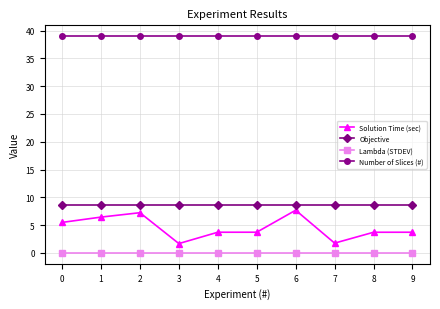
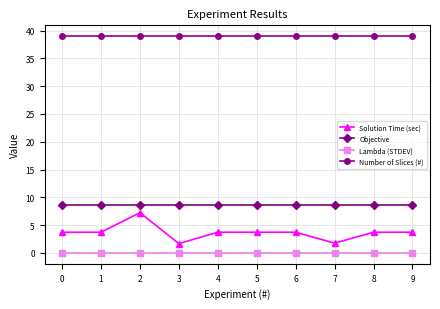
  {
    "Solution Time (sec)": {
-     "0": 5,
-     "1": 6,
+     "0": 4,
+     "1": 4,
      "2": 7,
      "3": 2,
      "4": 4,
      "5": 4,
-     "6": 8,
+     "6": 4,
      "7": 2,
      "8": 4,
      "9": 4
    },
    "Lambda (STDEV)": {
      "0": 0,
      "1": 0,
      "2": 0,
      "3": 0,
      "4": 0,
      "5": 0,
      "6": 0,
      "7": 0,
      "8": 0,
      "9": 0
    }
  }
